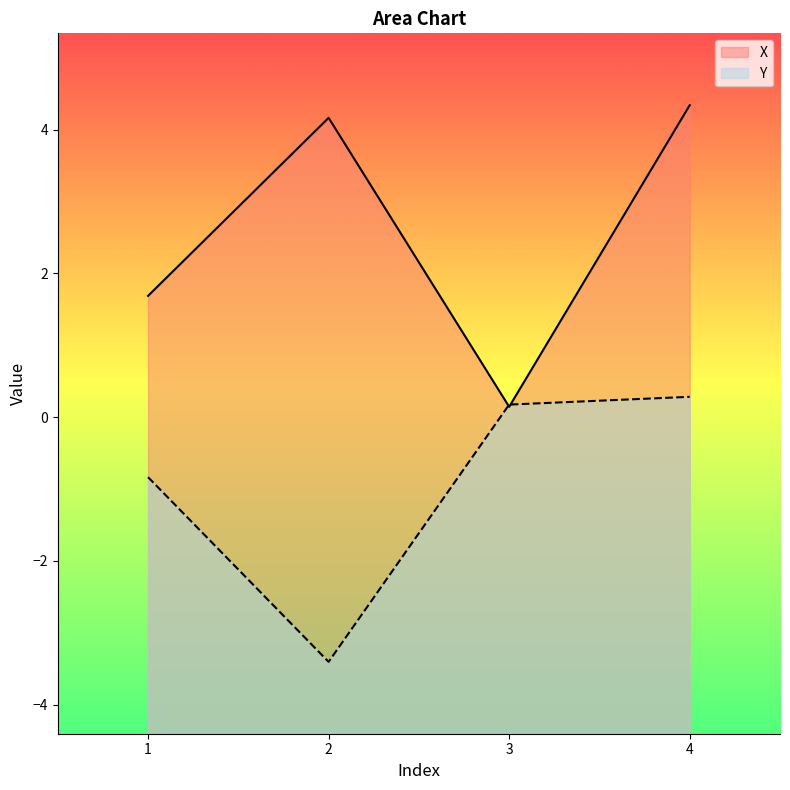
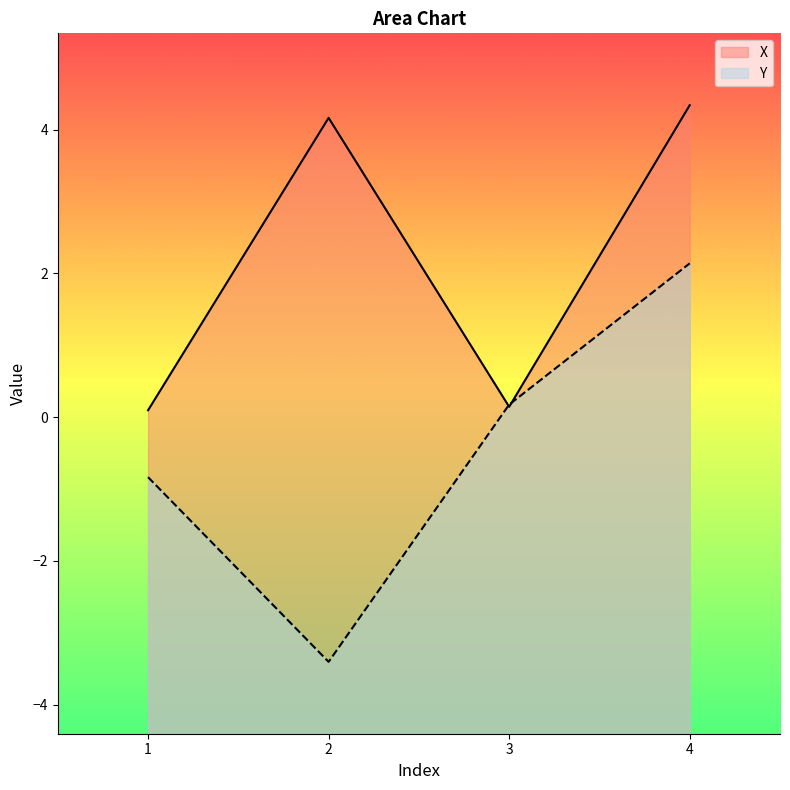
  {
    "X": {
-     "1": 1.7,
+     "1": 0.1,
      "2": 4.2,
      "4": 4.3
    },
    "Y": {
      "1": -0.8,
      "2": -3.4,
-     "4": 0.3
+     "4": 2.1
    }
  }
